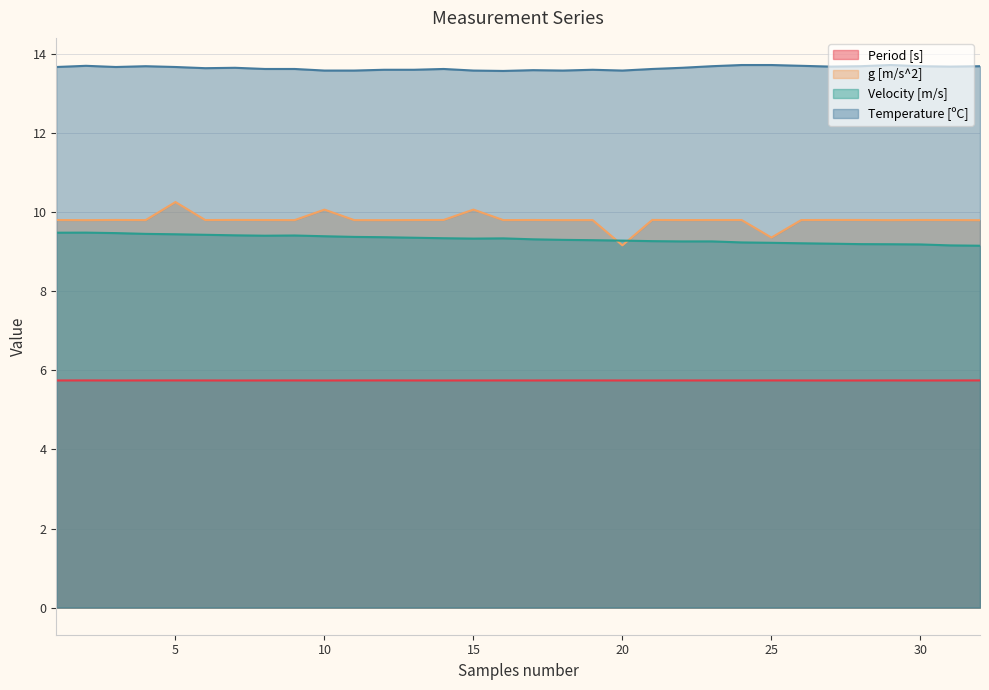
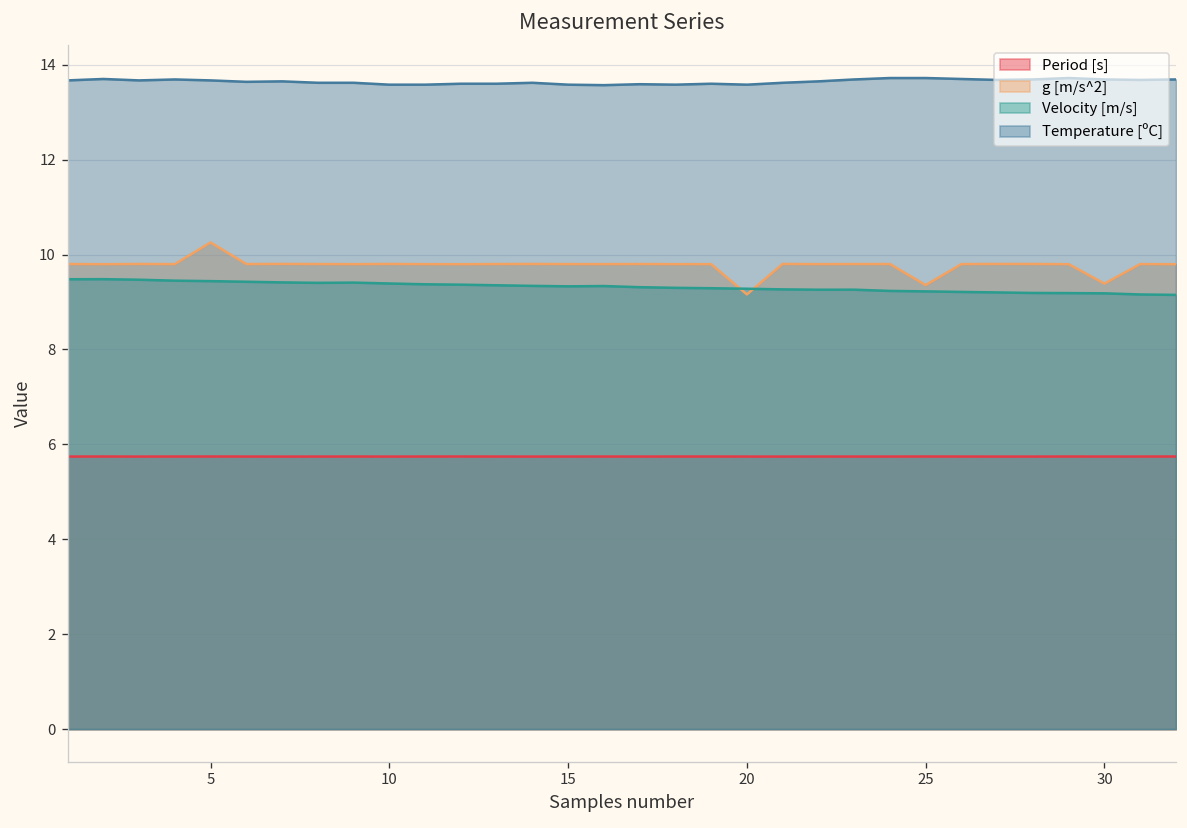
  {
    "Period [s]": {
      "5": 5.7,
      "10": 5.7,
      "15": 5.7,
      "20": 5.7,
      "25": 5.7,
      "30": 5.7
    },
    "g [m/s^2]": {
      "5": 10.3,
-     "10": 10.1,
-     "15": 10.1,
+     "10": 9.8,
+     "15": 9.8,
      "20": 9.2,
      "25": 9.4,
-     "30": 9.8
+     "30": 9.4
    }
  }
